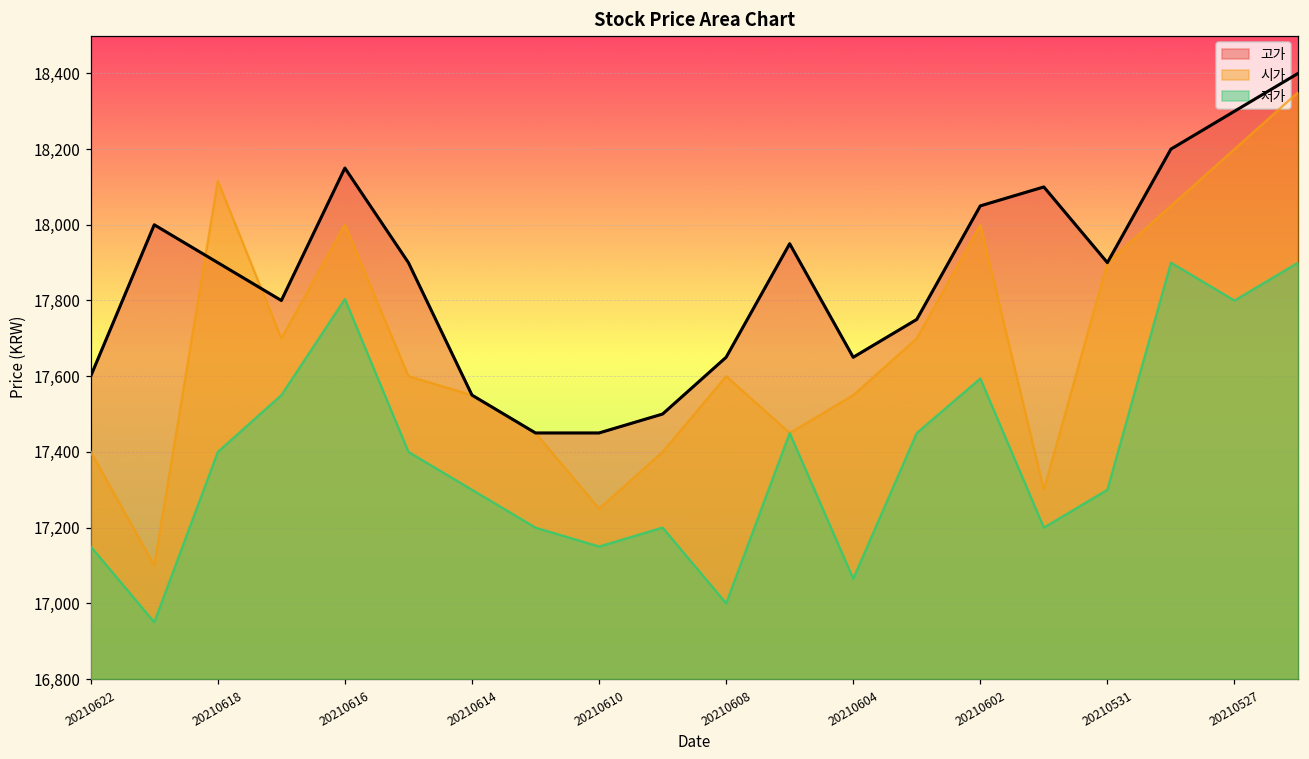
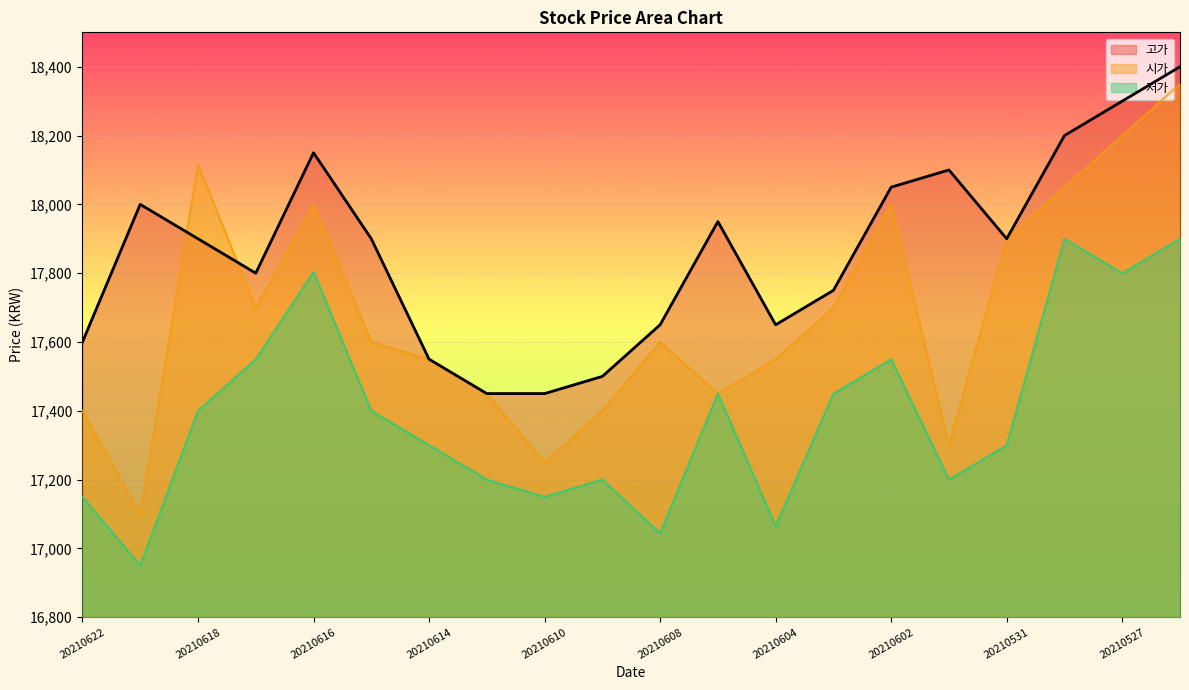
  {
    "고가": {
      "20210622": "17,600",
      "20210618": "17,900",
      "20210616": "18,150",
      "20210610": "17,450",
      "20210608": "17,650",
      "20210604": "17,650",
      "20210602": "18,050",
      "20210527": "18,300"
    },
    "시가": {
      "20210622": "17,400",
      "20210618": "18,120",
      "20210616": "18,000",
      "20210610": "17,250",
      "20210608": "17,600",
      "20210604": "17,550",
      "20210602": "18,000",
      "20210527": "18,200"
    },
    "저가": {
      "20210622": "17,150",
      "20210618": "17,400",
      "20210616": "17,800",
      "20210614": "17,300",
      "20210610": "17,150",
-     "20210608": "17,000",
+     "20210608": "17,040",
      "20210604": "17,070",
-     "20210602": "17,590",
+     "20210602": "17,550",
      "20210531": "17,300",
      "20210527": "17,800"
    }
  }
